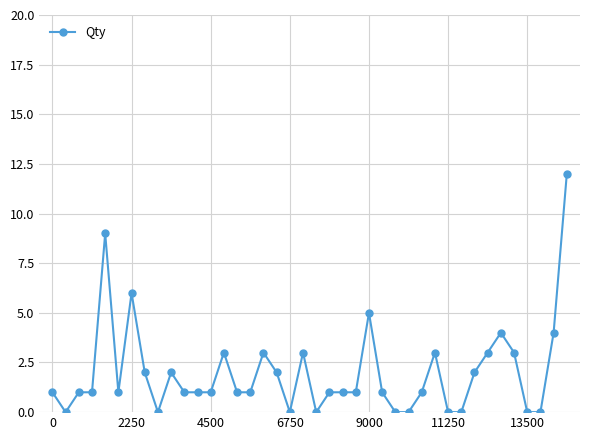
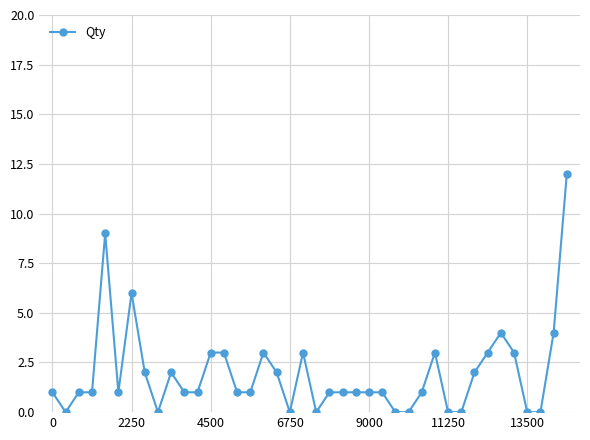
  {
    "0": 1,
    "2250": 6,
-   "4500": 1,
+   "4500": 3,
    "6750": 0,
-   "9000": 5,
+   "9000": 1,
    "11250": 0,
    "13500": 0
  }
